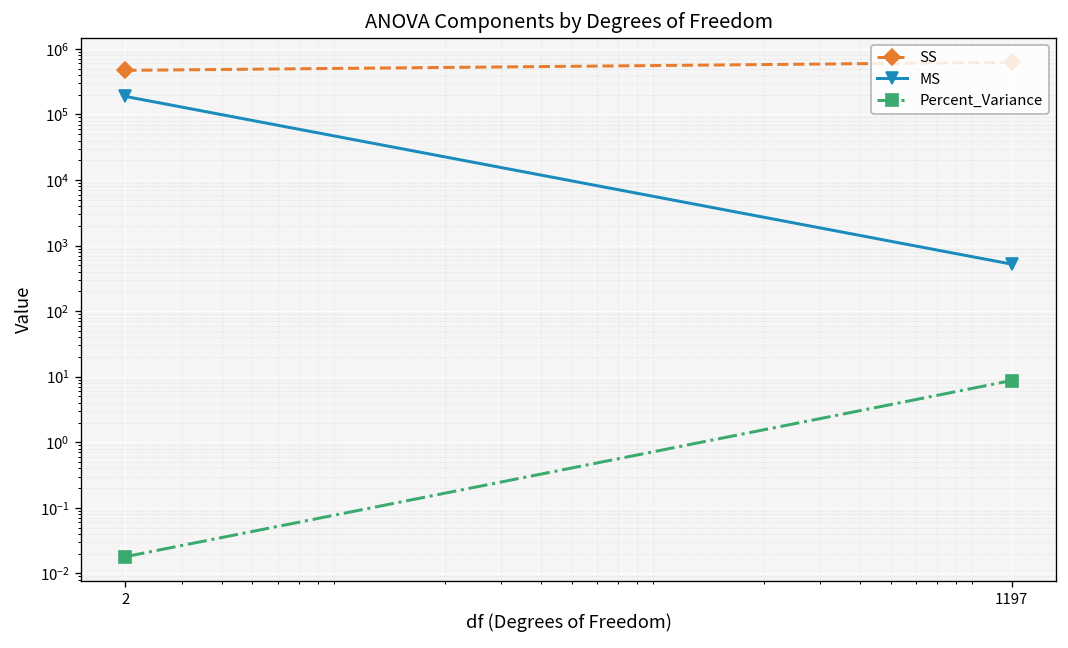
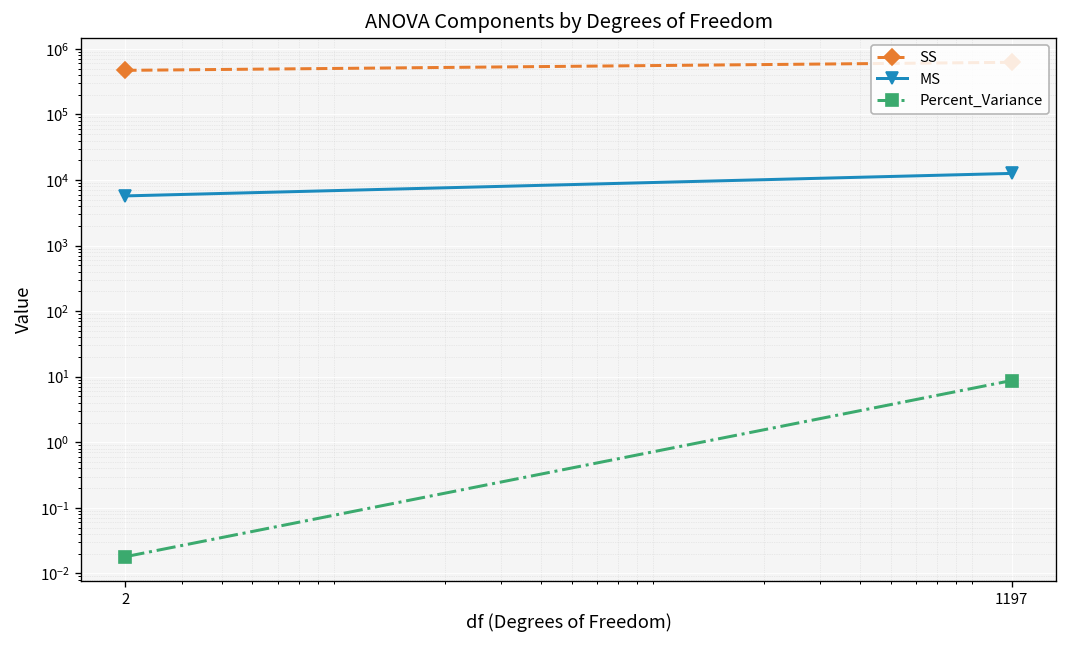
  {
    "SS": {
      "2": 500000
    },
    "MS": {
-     "2": 190000,
-     "1197": 500
+     "2": 6000,
+     "1197": 13000
    },
    "Percent_Variance": {
      "2": 0.018,
      "1197": 9
    }
  }
